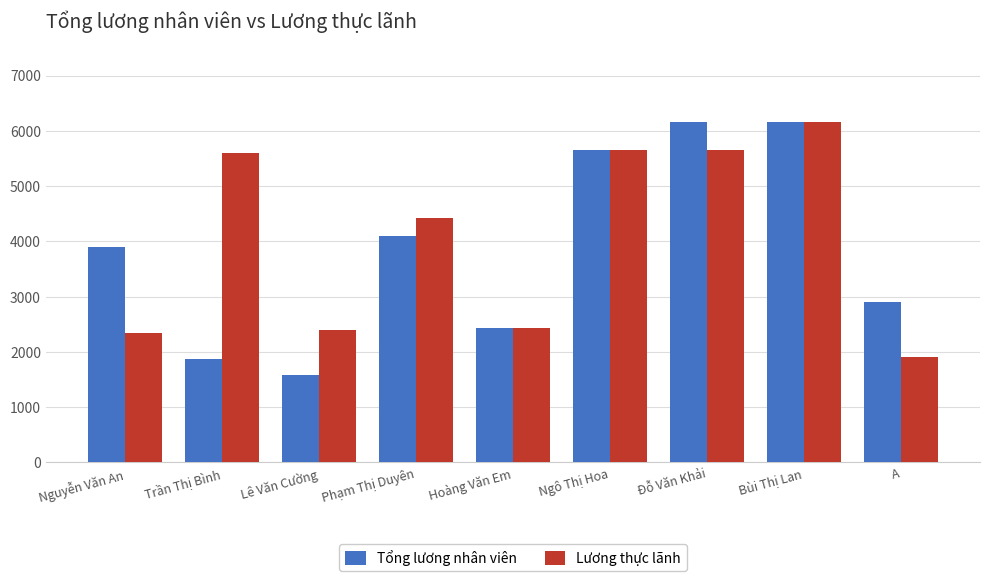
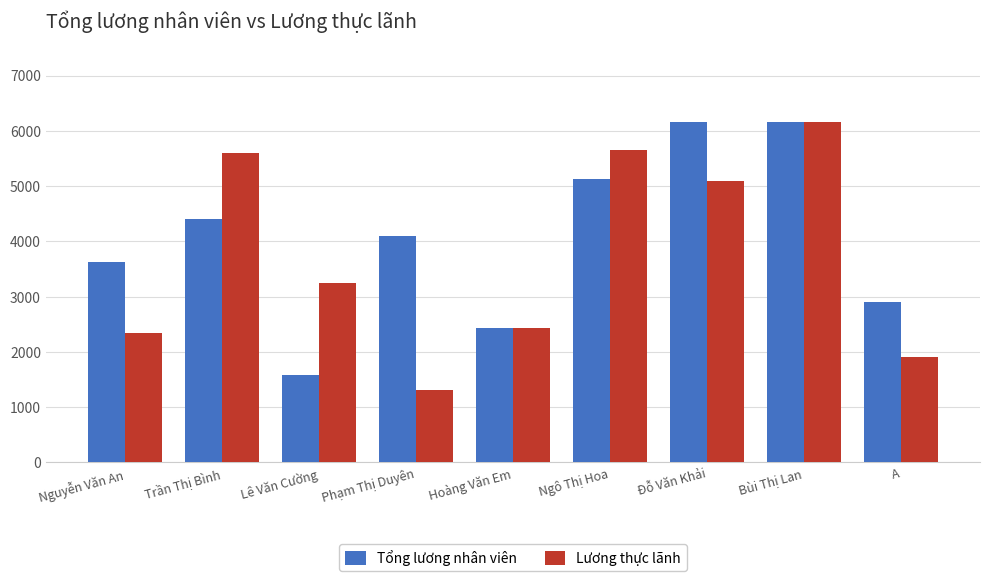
  {
    "Tổng lương nhân viên": {
-     "Nguyễn Văn An": 3900,
-     "Trần Thị Bình": 1900,
+     "Nguyễn Văn An": 3600,
+     "Trần Thị Bình": 4400,
      "Lê Văn Cường": 1600,
      "Phạm Thị Duyên": 4100,
      "Hoàng Văn Em": 2400,
-     "Ngô Thị Hoa": 5700,
+     "Ngô Thị Hoa": 5100,
      "Đỗ Văn Khải": 6200,
      "Bùi Thị Lan": 6200,
      "A": 2900
    },
    "Lương thực lãnh": {
      "Nguyễn Văn An": 2300,
      "Trần Thị Bình": 5600,
-     "Lê Văn Cường": 2400,
-     "Phạm Thị Duyên": 4400,
+     "Lê Văn Cường": 3200,
+     "Phạm Thị Duyên": 1300,
      "Hoàng Văn Em": 2400,
      "Ngô Thị Hoa": 5700,
-     "Đỗ Văn Khải": 5700,
+     "Đỗ Văn Khải": 5100,
      "Bùi Thị Lan": 6200,
      "A": 1900
    }
  }
